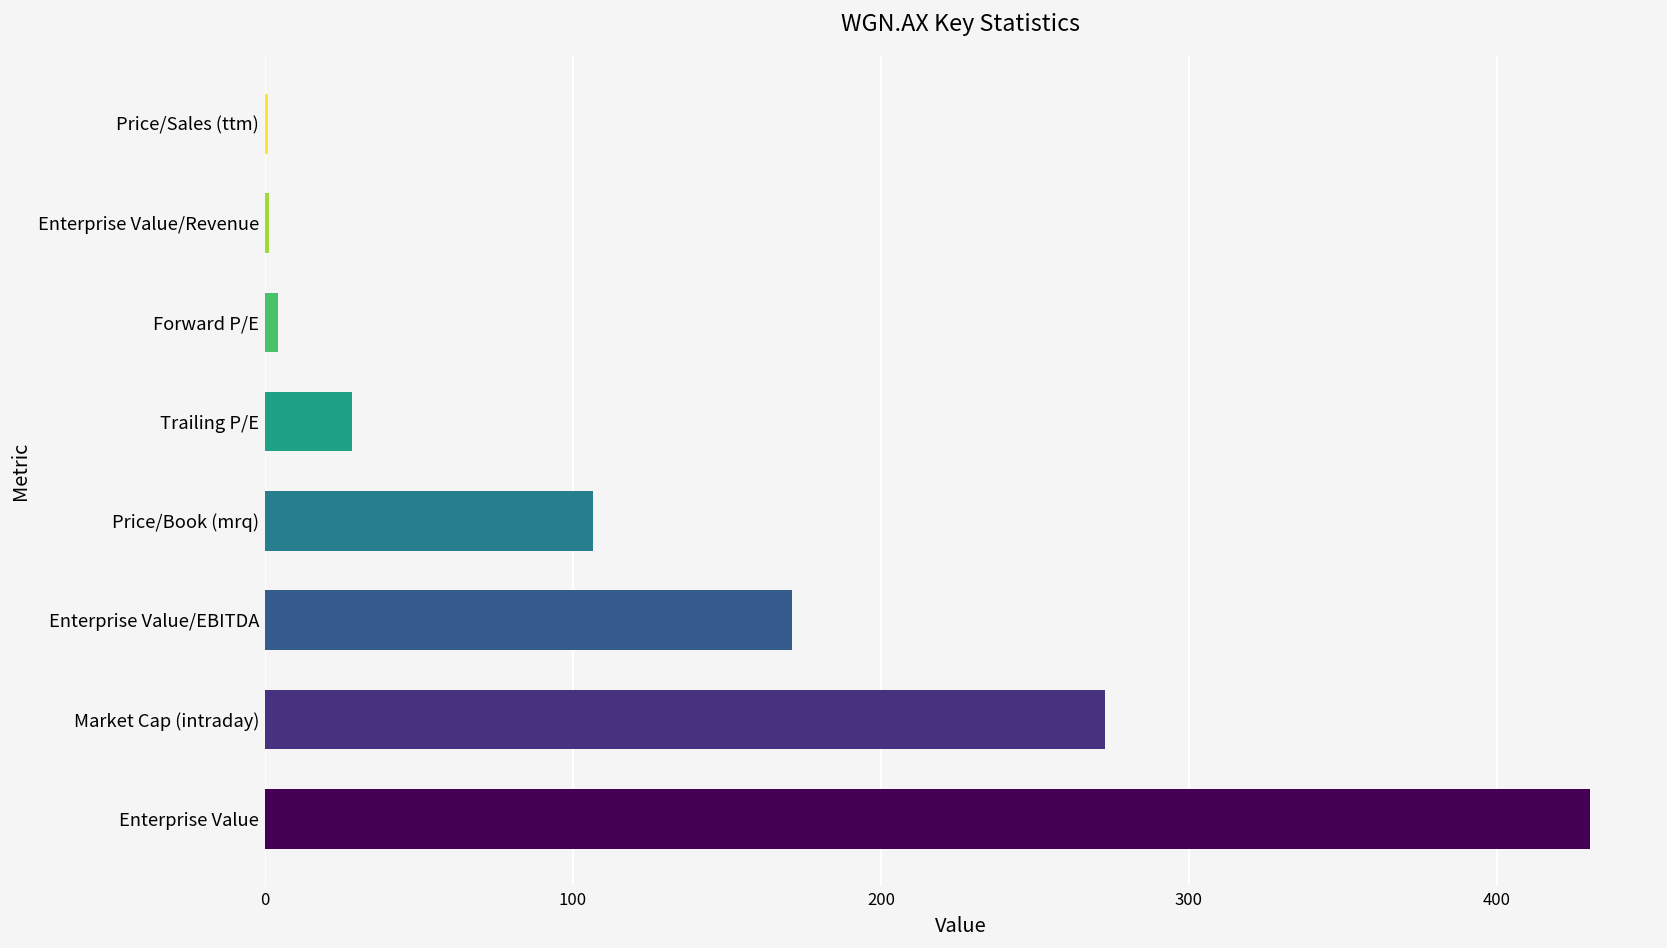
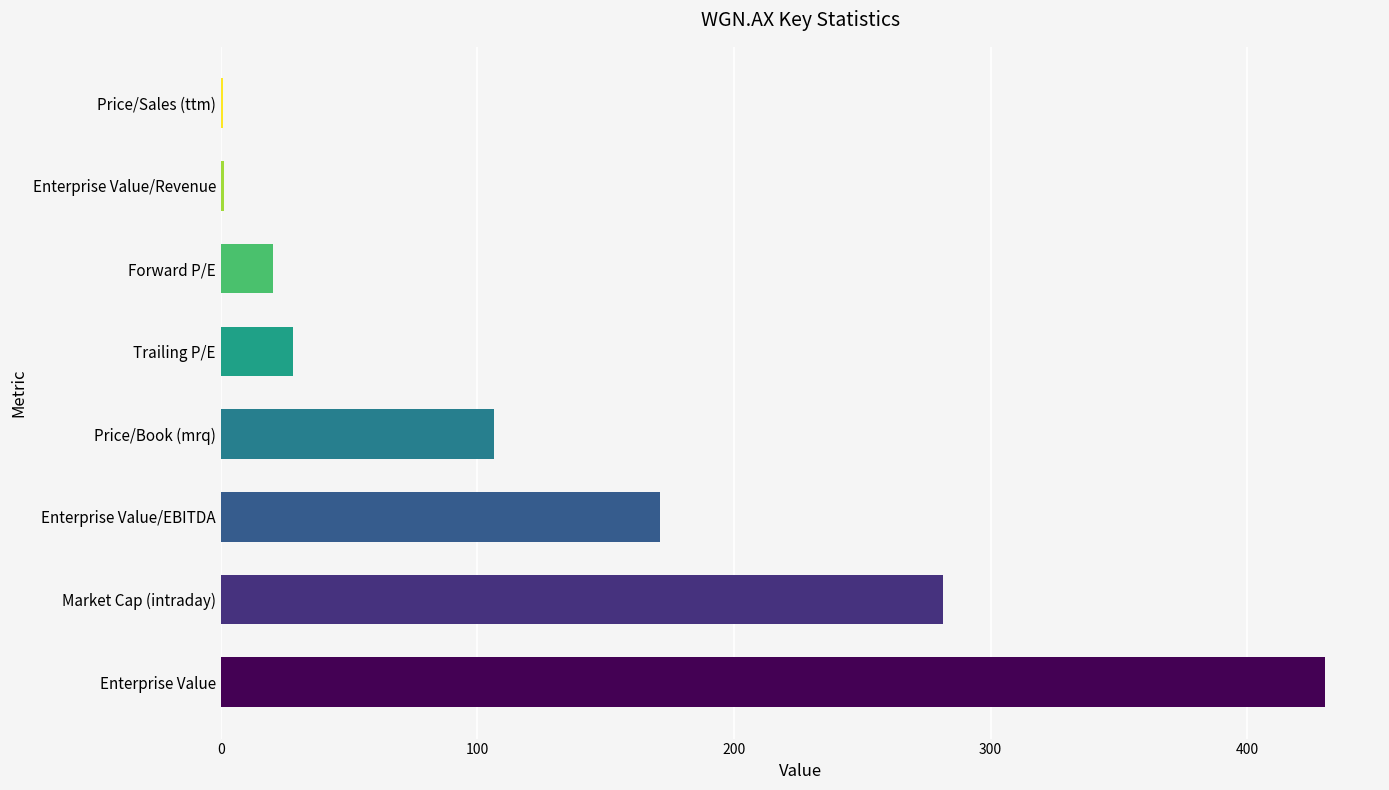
  {
    "Enterprise Value/Revenue": 1,
-   "Forward P/E": 4,
+   "Forward P/E": 20,
    "Trailing P/E": 28,
    "Price/Book (mrq)": 106,
    "Enterprise Value/EBITDA": 171,
-   "Market Cap (intraday)": 273,
+   "Market Cap (intraday)": 281,
    "Enterprise Value": 430
  }
